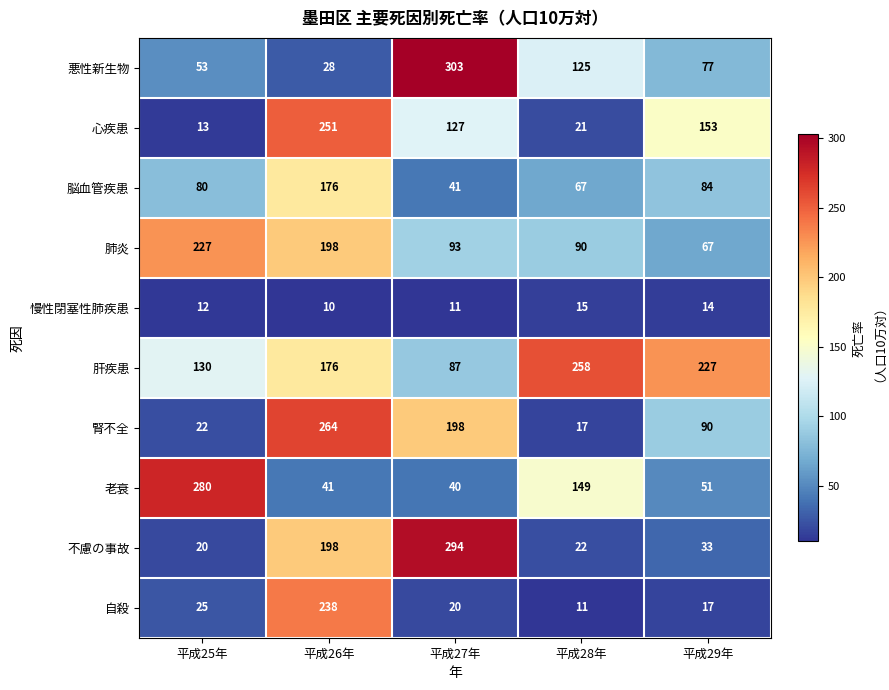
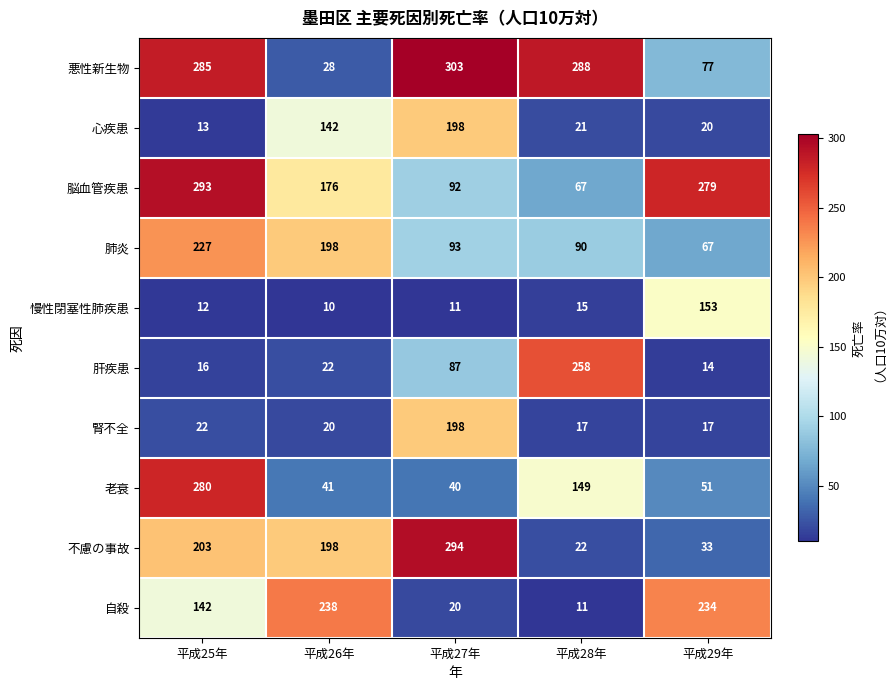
  {
    "悪性新生物": {
-     "平成25年": 53,
+     "平成25年": 285,
      "平成26年": 28,
      "平成27年": 303,
-     "平成28年": 125,
+     "平成28年": 288,
      "平成29年": 77
    },
    "心疾患": {
      "平成25年": 13,
-     "平成26年": 251,
-     "平成27年": 127,
+     "平成26年": 142,
+     "平成27年": 198,
      "平成28年": 21,
-     "平成29年": 153
+     "平成29年": 20
    },
    "脳血管疾患": {
-     "平成25年": 80,
+     "平成25年": 293,
      "平成26年": 176,
-     "平成27年": 41,
+     "平成27年": 92,
      "平成28年": 67,
-     "平成29年": 84
+     "平成29年": 279
    },
    "肺炎": {
      "平成25年": 227,
      "平成26年": 198,
      "平成27年": 93,
      "平成28年": 90,
      "平成29年": 67
    },
    "慢性閉塞性肺疾患": {
      "平成25年": 12,
      "平成26年": 10,
      "平成27年": 11,
      "平成28年": 15,
-     "平成29年": 14
+     "平成29年": 153
    },
    "肝疾患": {
-     "平成25年": 130,
-     "平成26年": 176,
+     "平成25年": 16,
+     "平成26年": 22,
      "平成27年": 87,
      "平成28年": 258,
-     "平成29年": 227
+     "平成29年": 14
    },
    "腎不全": {
      "平成25年": 22,
-     "平成26年": 264,
+     "平成26年": 20,
      "平成27年": 198,
      "平成28年": 17,
-     "平成29年": 90
+     "平成29年": 17
    },
    "老衰": {
      "平成25年": 280,
      "平成26年": 41,
      "平成27年": 40,
      "平成28年": 149,
      "平成29年": 51
    },
    "不慮の事故": {
-     "平成25年": 20,
+     "平成25年": 203,
      "平成26年": 198,
      "平成27年": 294,
      "平成28年": 22,
      "平成29年": 33
    },
    "自殺": {
-     "平成25年": 25,
+     "平成25年": 142,
      "平成26年": 238,
      "平成27年": 20,
      "平成28年": 11,
-     "平成29年": 17
+     "平成29年": 234
    }
  }
